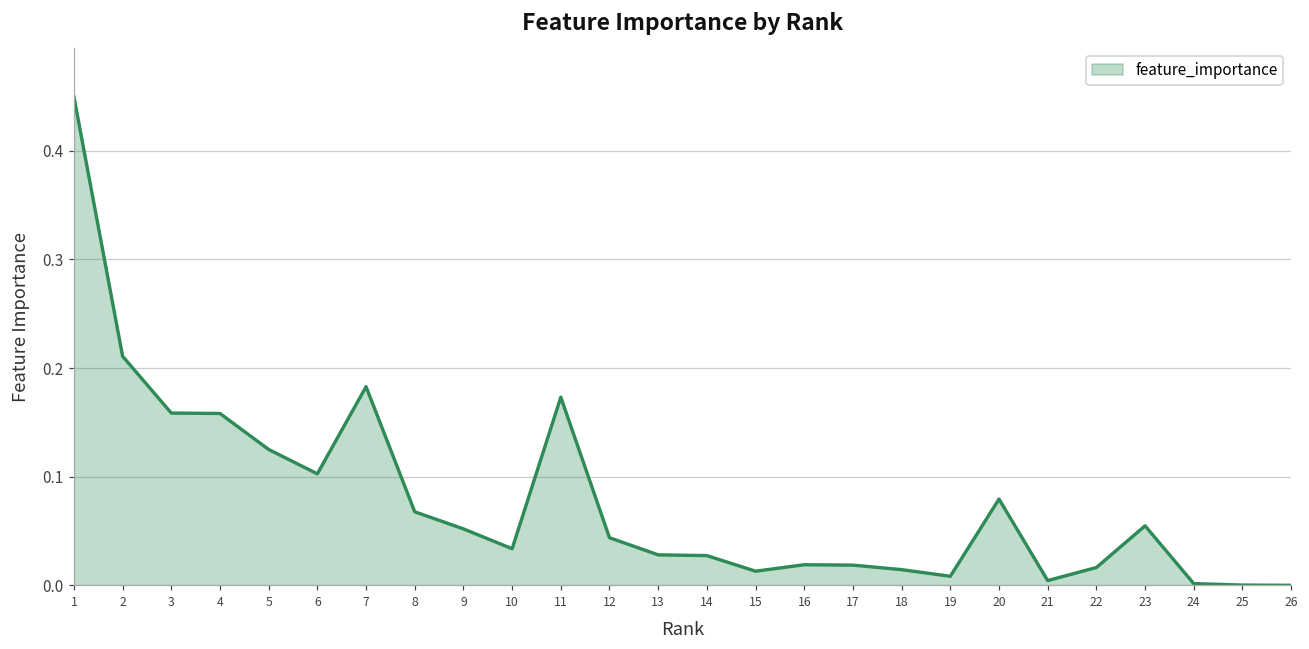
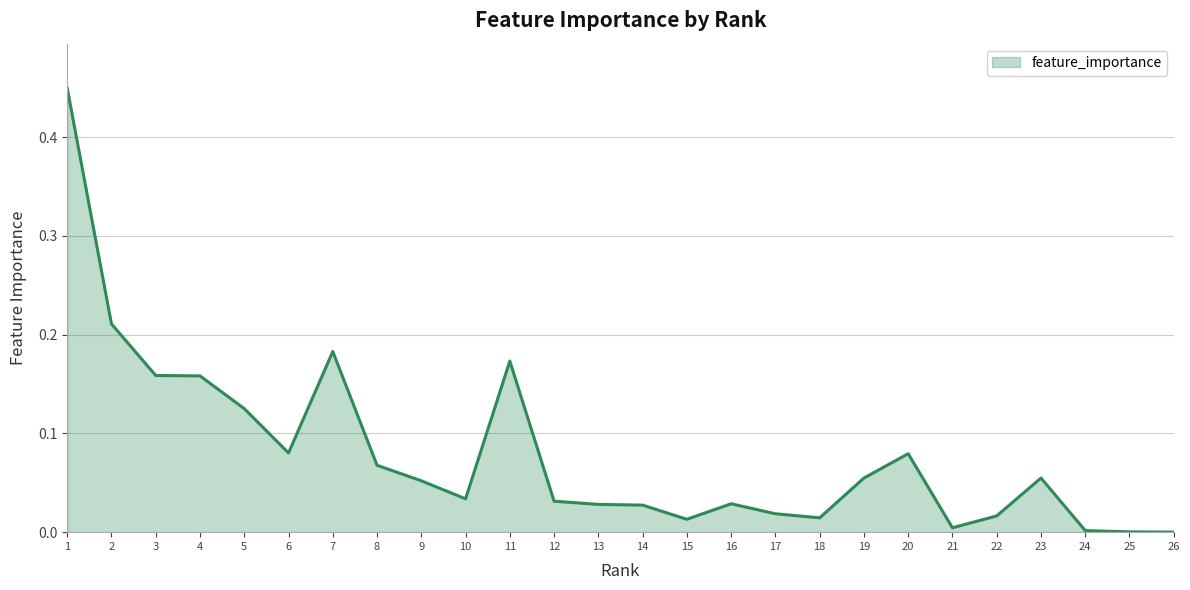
  {
    "1": 0.45,
    "2": 0.21,
    "3": 0.16,
    "4": 0.16,
    "5": 0.13,
-   "6": 0.10,
+   "6": 0.08,
    "7": 0.18,
    "8": 0.07,
    "9": 0.05,
    "10": 0.03,
    "11": 0.17,
-   "12": 0.04,
+   "12": 0.03,
    "13": 0.03,
    "14": 0.03,
    "15": 0.01,
-   "16": 0.02,
+   "16": 0.03,
    "17": 0.02,
    "18": 0.01,
-   "19": 0.01,
+   "19": 0.05,
    "20": 0.08,
    "21": 0.00,
    "22": 0.02,
    "23": 0.05,
    "24": 0.00,
    "25": 0.00,
    "26": 0.00
  }
